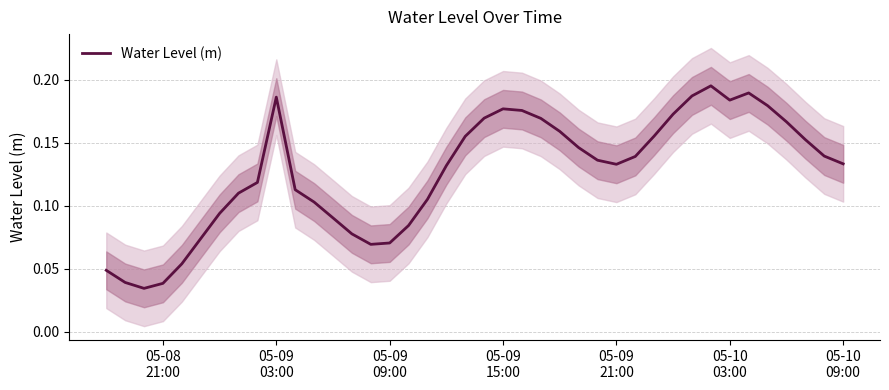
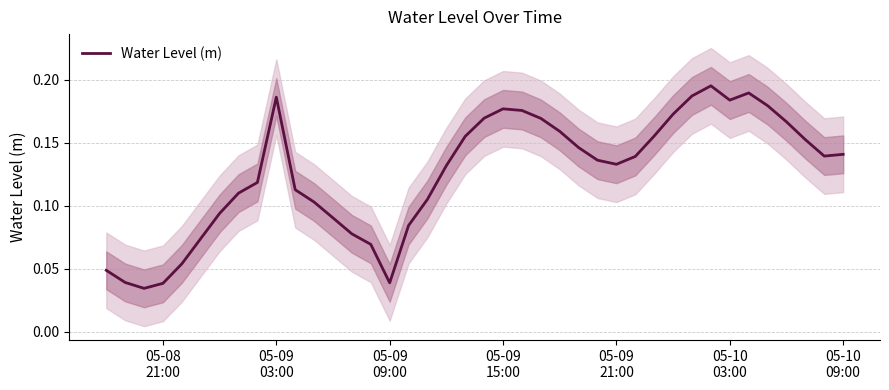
  {
    "Water Level (m)": {
      "05-08 21:00": 0.038,
      "05-09 03:00": 0.186,
-     "05-09 09:00": 0.071,
+     "05-09 09:00": 0.039,
      "05-09 15:00": 0.177,
      "05-09 21:00": 0.133,
      "05-10 03:00": 0.184,
-     "05-10 09:00": 0.133
+     "05-10 09:00": 0.141
    }
  }
